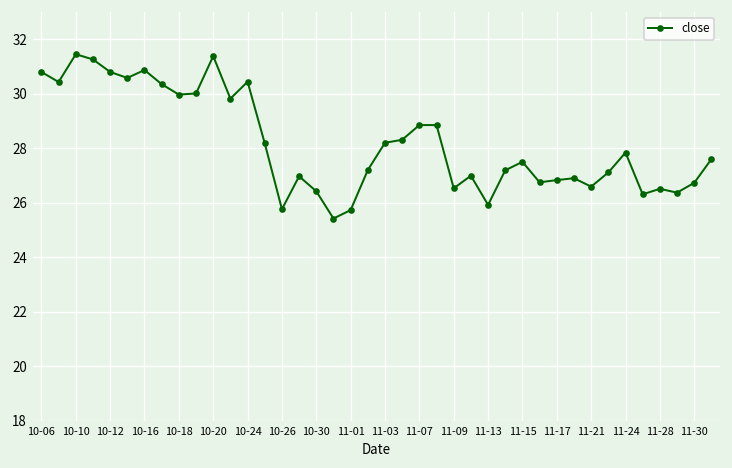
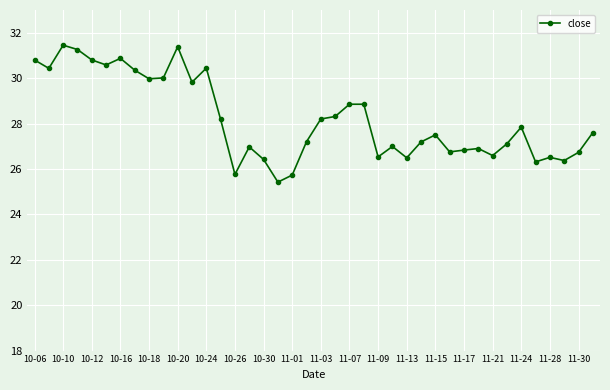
  {
    "10-06": 30.8,
    "10-10": 31.5,
    "10-12": 30.8,
    "10-16": 30.9,
    "10-18": 30.0,
    "10-20": 31.4,
    "10-24": 30.4,
    "10-26": 25.8,
    "10-30": 26.4,
    "11-01": 25.7,
    "11-03": 28.2,
    "11-07": 28.9,
    "11-09": 26.5,
-   "11-13": 25.9,
+   "11-13": 26.5,
    "11-15": 27.5,
    "11-17": 26.8,
    "11-21": 26.6,
    "11-24": 27.8,
    "11-28": 26.5,
    "11-30": 26.7
  }
